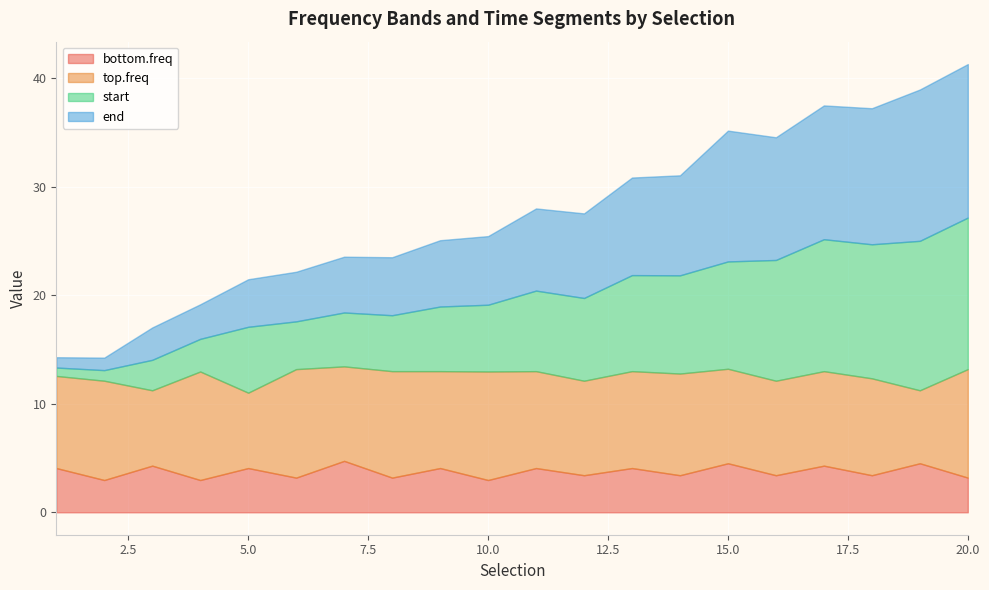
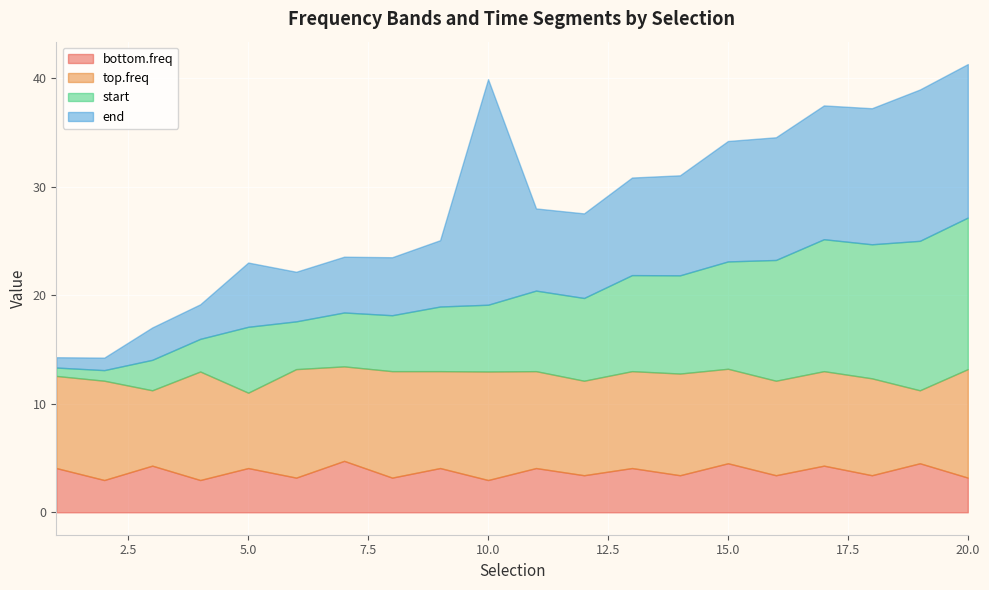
  {
    "start": {
      "5.0": 6.1,
      "10.0": 6.2,
      "15.0": 9.9,
      "20.0": 14.0
    },
    "end": {
-     "5.0": 4.4,
-     "10.0": 6.3,
-     "15.0": 12.1,
+     "5.0": 5.9,
+     "10.0": 20.8,
+     "15.0": 11.1,
      "20.0": 14.1
    }
  }
